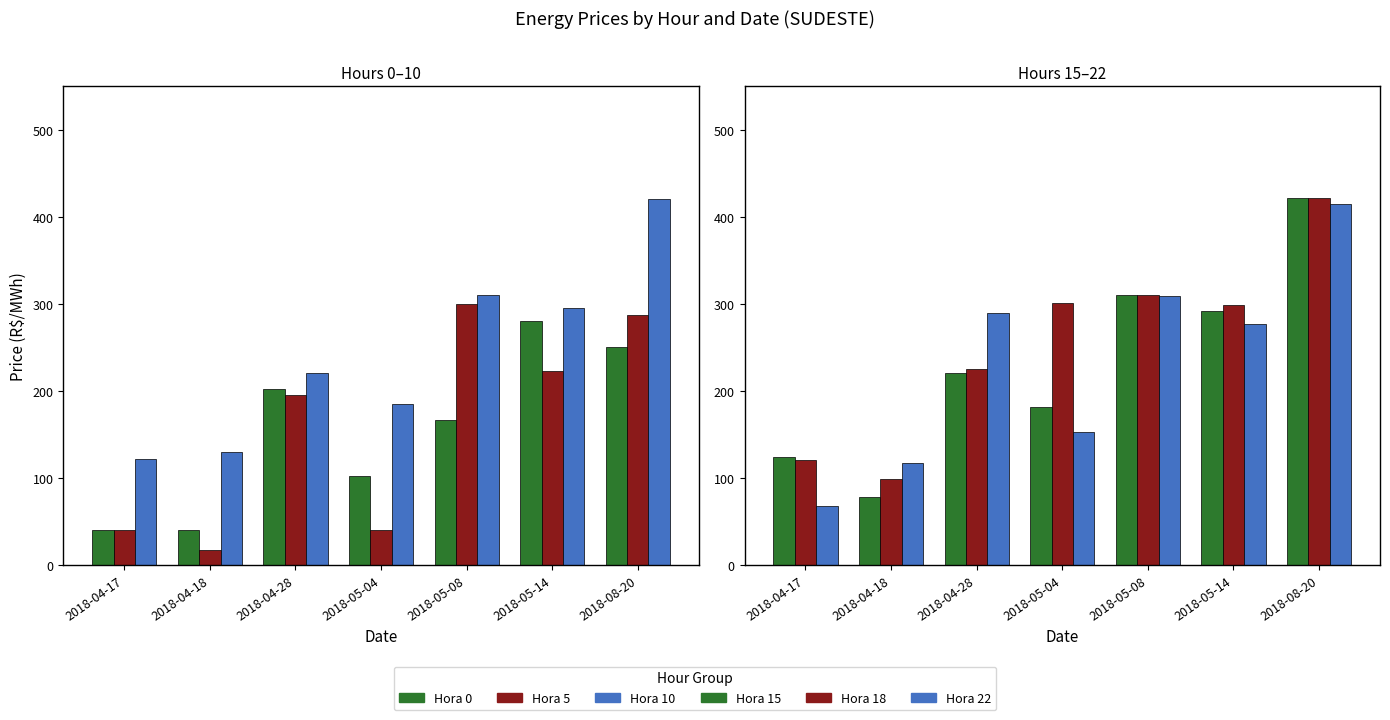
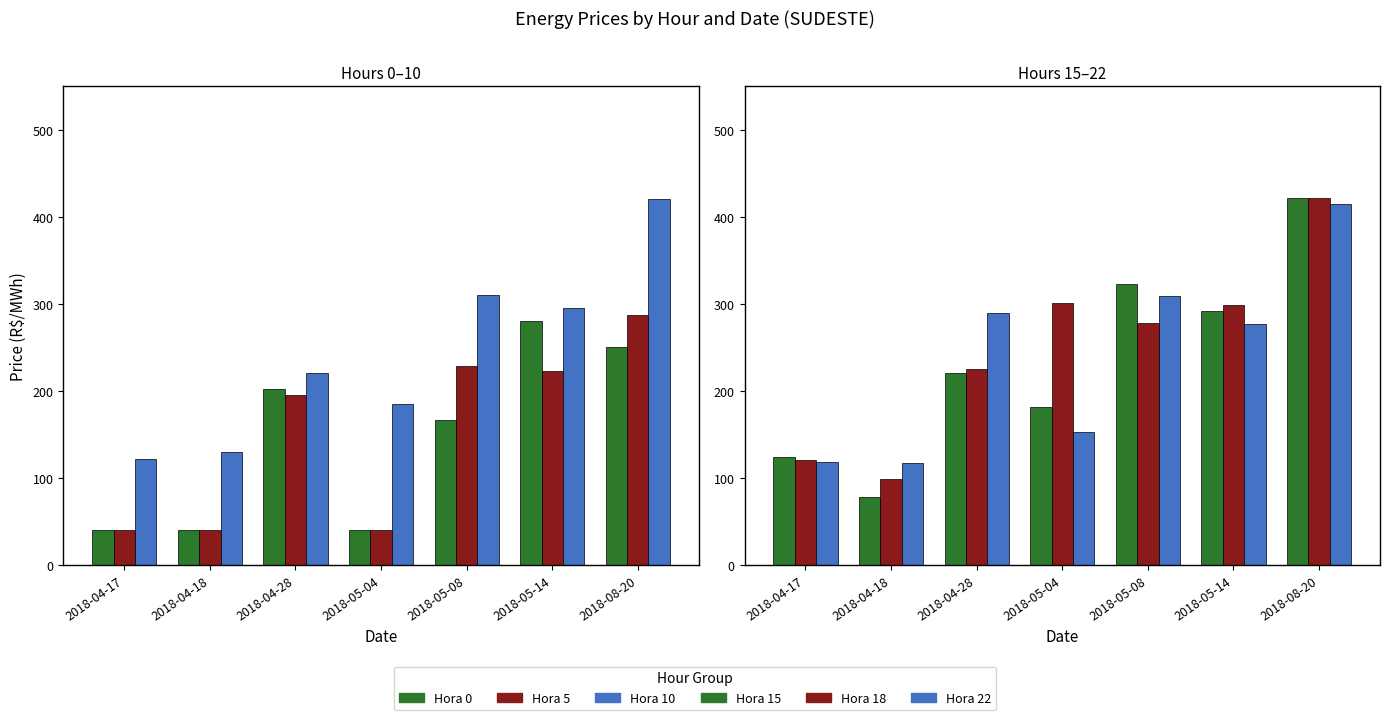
  {
    "Hours 0–10": {
      "Hora 0": {
        "2018-04-17": 40,
        "2018-04-18": 40,
        "2018-04-28": 200,
-       "2018-05-04": 100,
+       "2018-05-04": 40,
        "2018-05-08": 170,
        "2018-05-14": 280,
        "2018-08-20": 250
      },
      "Hora 5": {
        "2018-04-17": 40,
-       "2018-04-18": 20,
+       "2018-04-18": 40,
        "2018-04-28": 200,
        "2018-05-04": 40,
-       "2018-05-08": 300,
+       "2018-05-08": 230,
        "2018-05-14": 220,
        "2018-08-20": 290
      },
      "Hora 10": {
        "2018-04-17": 120,
        "2018-04-18": 130,
        "2018-04-28": 220,
        "2018-05-04": 180,
        "2018-05-08": 310,
        "2018-05-14": 300,
        "2018-08-20": 420
      }
    },
    "Hours 15–22": {
      "Hora 15": {
        "2018-04-17": 120,
        "2018-04-18": 80,
        "2018-04-28": 220,
        "2018-05-04": 180,
-       "2018-05-08": 310,
+       "2018-05-08": 320,
        "2018-05-14": 290,
        "2018-08-20": 420
      },
      "Hora 18": {
        "2018-04-17": 120,
        "2018-04-18": 100,
        "2018-04-28": 230,
        "2018-05-04": 300,
-       "2018-05-08": 310,
+       "2018-05-08": 280,
        "2018-05-14": 300,
        "2018-08-20": 420
      },
      "Hora 22": {
-       "2018-04-17": 70,
+       "2018-04-17": 120,
        "2018-04-18": 120,
        "2018-04-28": 290,
        "2018-05-04": 150,
        "2018-05-08": 310,
        "2018-05-14": 280,
        "2018-08-20": 420
      }
    }
  }
